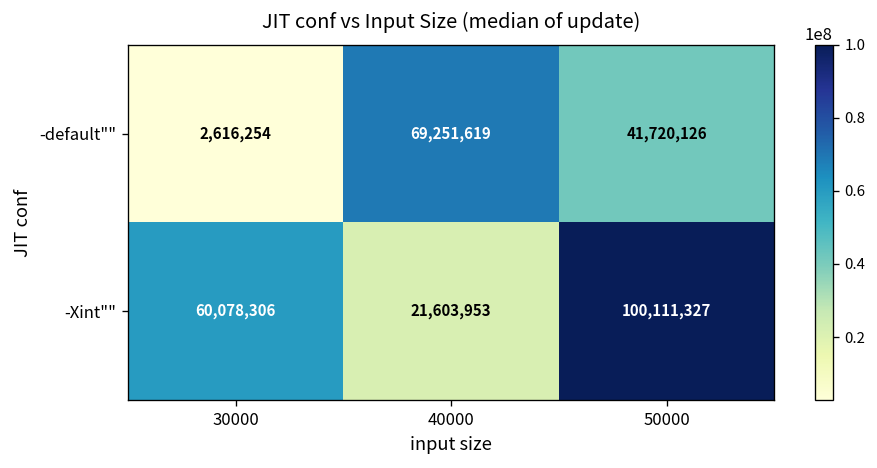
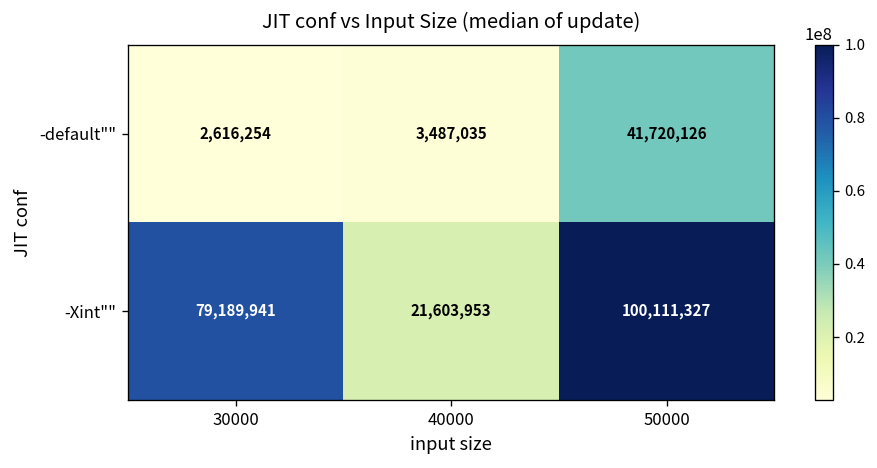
  {
    "-default\"\"": {
      "30000": "2,616,254",
-     "40000": "69,251,619",
+     "40000": "3,487,035",
      "50000": "41,720,126"
    },
    "-Xint\"\"": {
-     "30000": "60,078,306",
+     "30000": "79,189,941",
      "40000": "21,603,953",
      "50000": "100,111,327"
    }
  }
